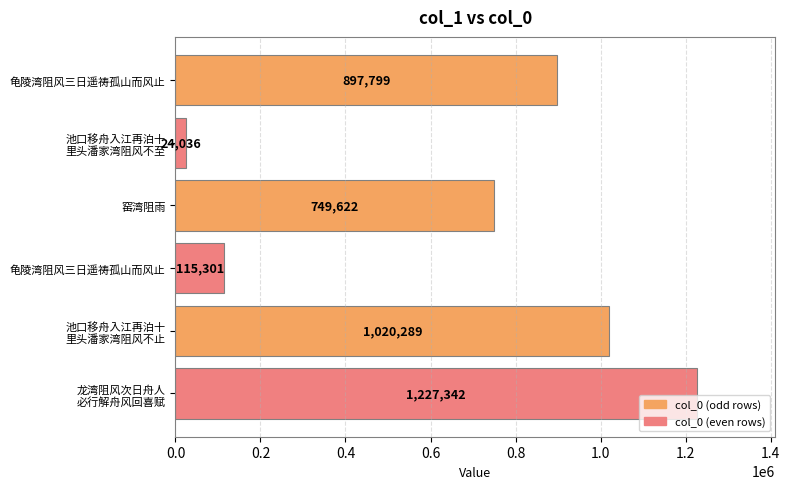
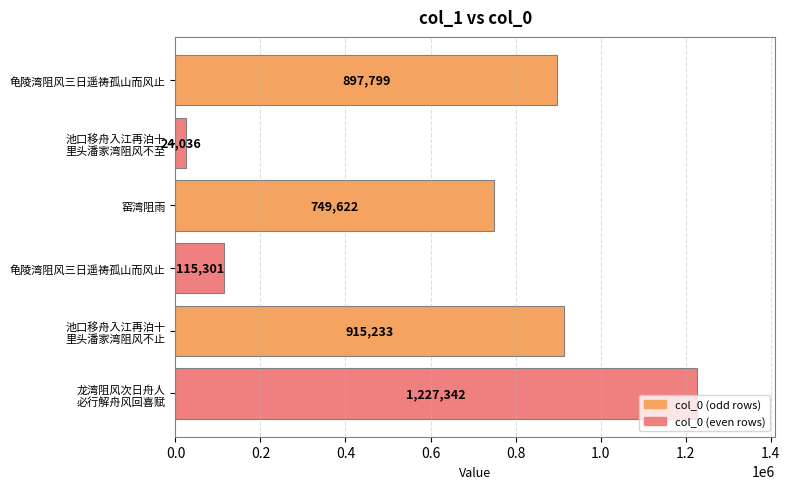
  {
    "池口移舟入江再泊十 里头潘家湾阻风不至": "24,036",
    "窑湾阻雨": "749,622",
-   "池口移舟入江再泊十 里头潘家湾阻风不止": "1,020,289",
+   "池口移舟入江再泊十 里头潘家湾阻风不止": "915,233",
    "龙湾阻风次日舟人 必行解舟风回喜赋": "1,227,342"
  }
